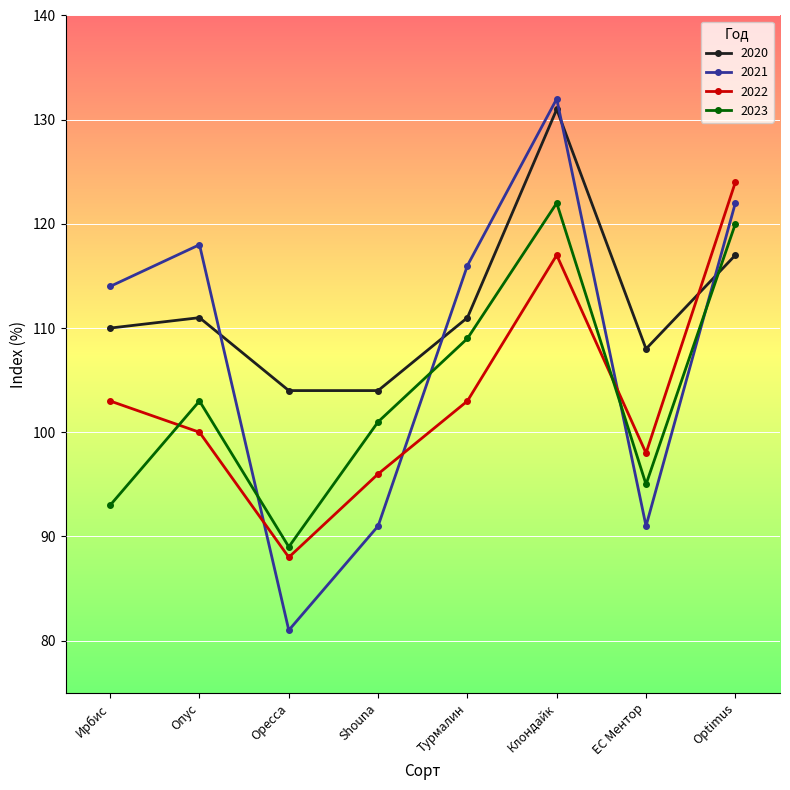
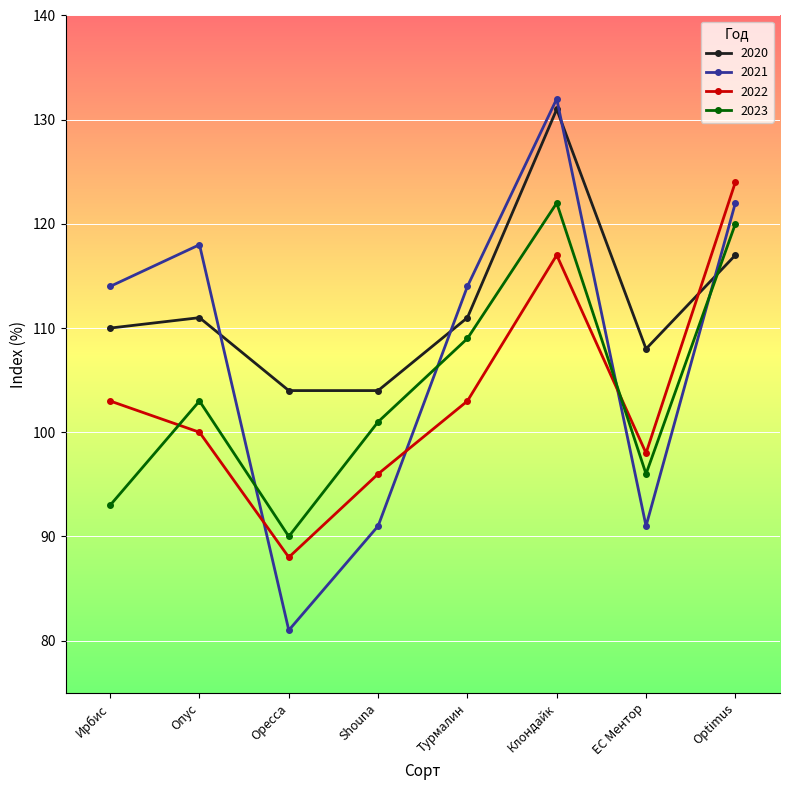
  {
    "2020": {
      "Ирбис": 110,
      "Опус": 111,
      "Оресса": 104,
      "Shouna": 104,
      "Турмалин": 111,
      "Клондайк": 131,
      "ЕС Ментор": 108,
      "Optimus": 117
    },
    "2021": {
      "Ирбис": 114,
      "Опус": 118,
      "Оресса": 81,
      "Shouna": 91,
-     "Турмалин": 116,
+     "Турмалин": 114,
      "Клондайк": 132,
      "ЕС Ментор": 91,
      "Optimus": 122
    },
    "2022": {
      "Ирбис": 103,
      "Опус": 100,
      "Оресса": 88,
      "Shouna": 96,
      "Турмалин": 103,
      "Клондайк": 117,
      "ЕС Ментор": 98,
      "Optimus": 124
    },
    "2023": {
      "Ирбис": 93,
      "Опус": 103,
-     "Оресса": 89,
+     "Оресса": 90,
      "Shouna": 101,
      "Турмалин": 109,
      "Клондайк": 122,
-     "ЕС Ментор": 95,
+     "ЕС Ментор": 96,
      "Optimus": 120
    }
  }
